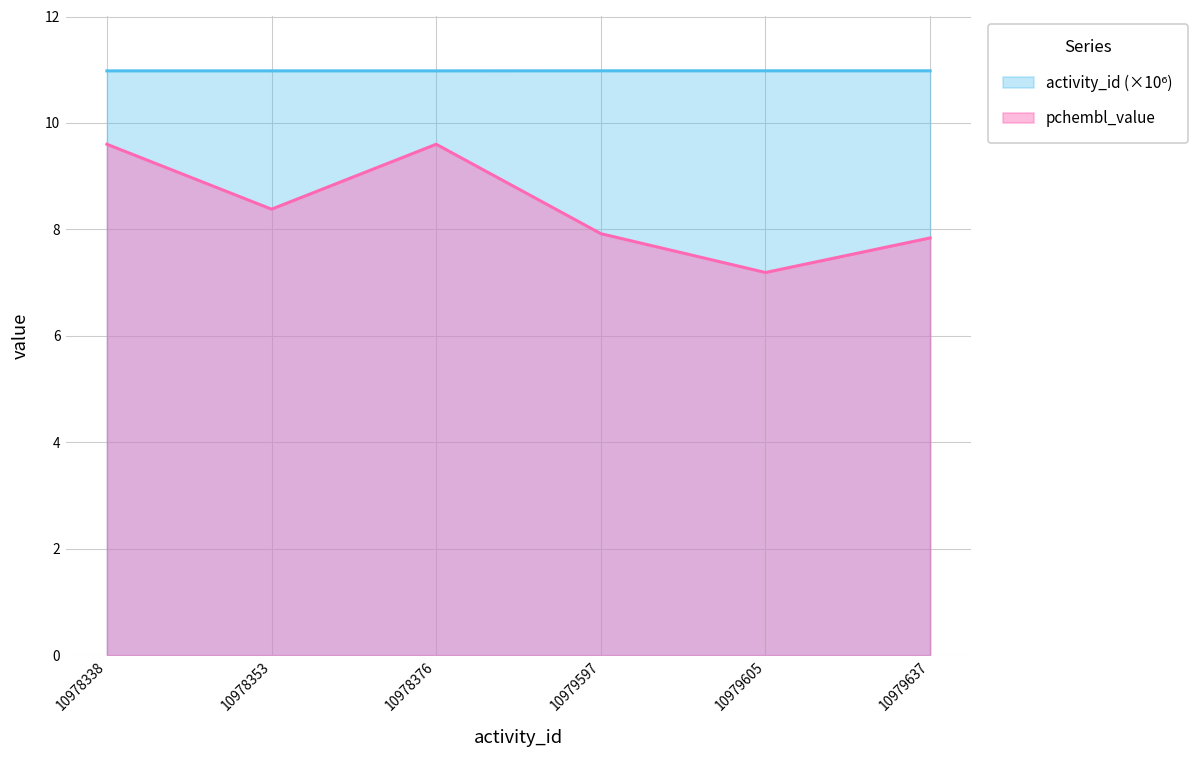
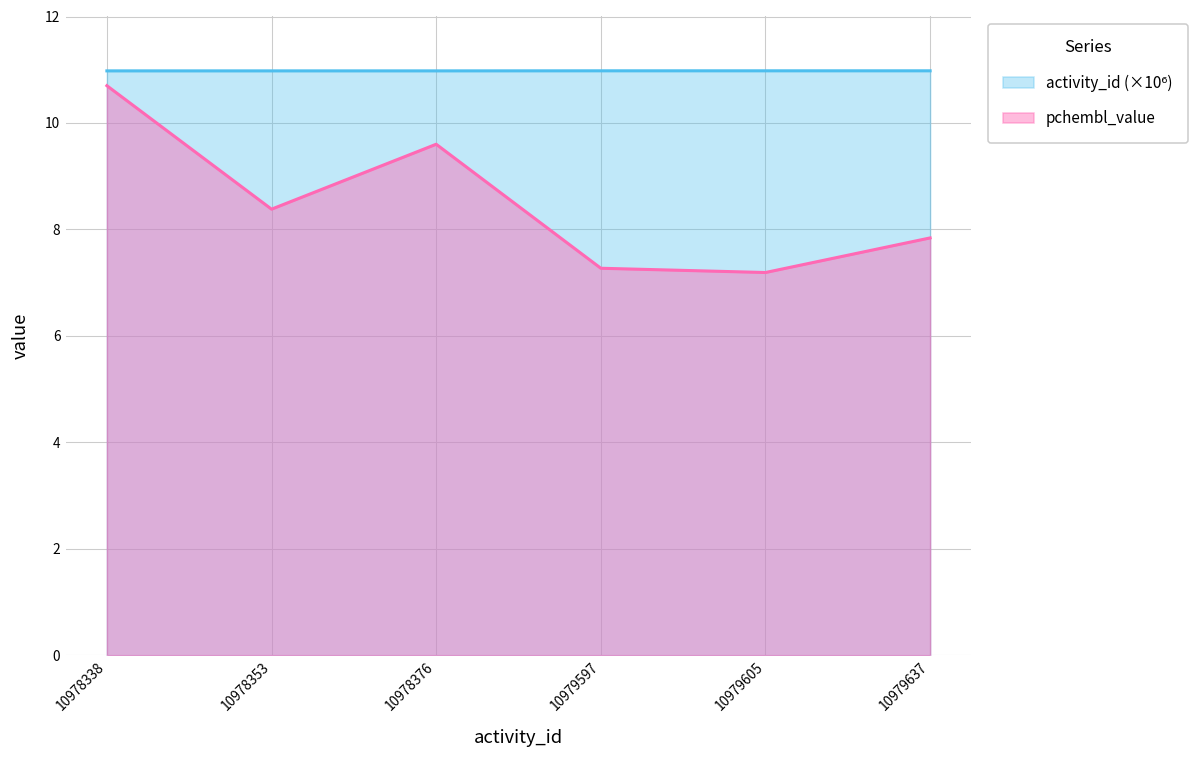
  {
    "activity_id (×10⁶)": {
      "10978338": 11.0,
      "10978353": 11.0,
      "10978376": 11.0,
      "10979597": 11.0,
      "10979605": 11.0,
      "10979637": 11.0
    },
    "pchembl_value": {
-     "10978338": 9.6,
+     "10978338": 10.7,
      "10978353": 8.4,
      "10978376": 9.6,
-     "10979597": 7.9,
+     "10979597": 7.3,
      "10979605": 7.2,
      "10979637": 7.8
    }
  }
